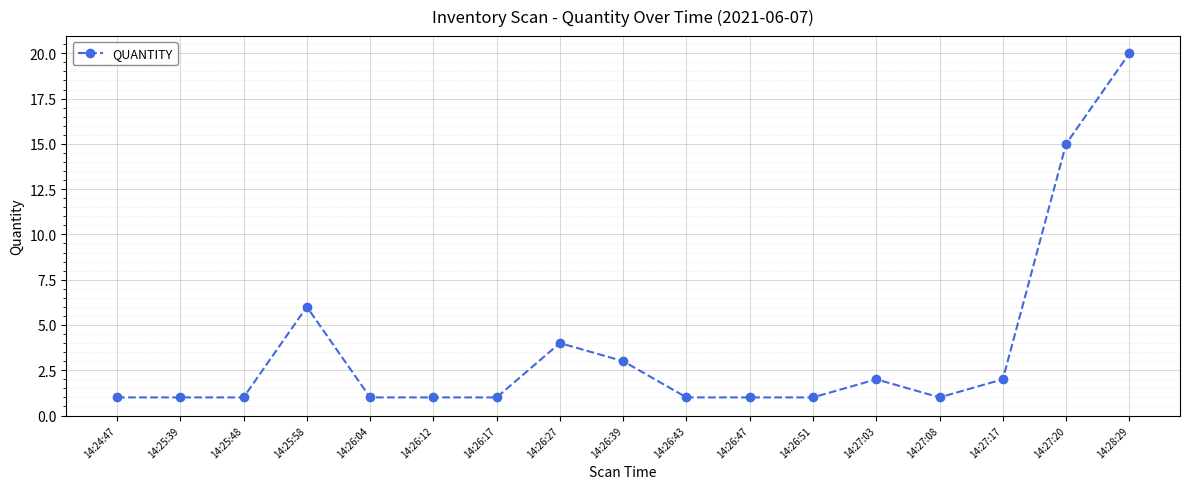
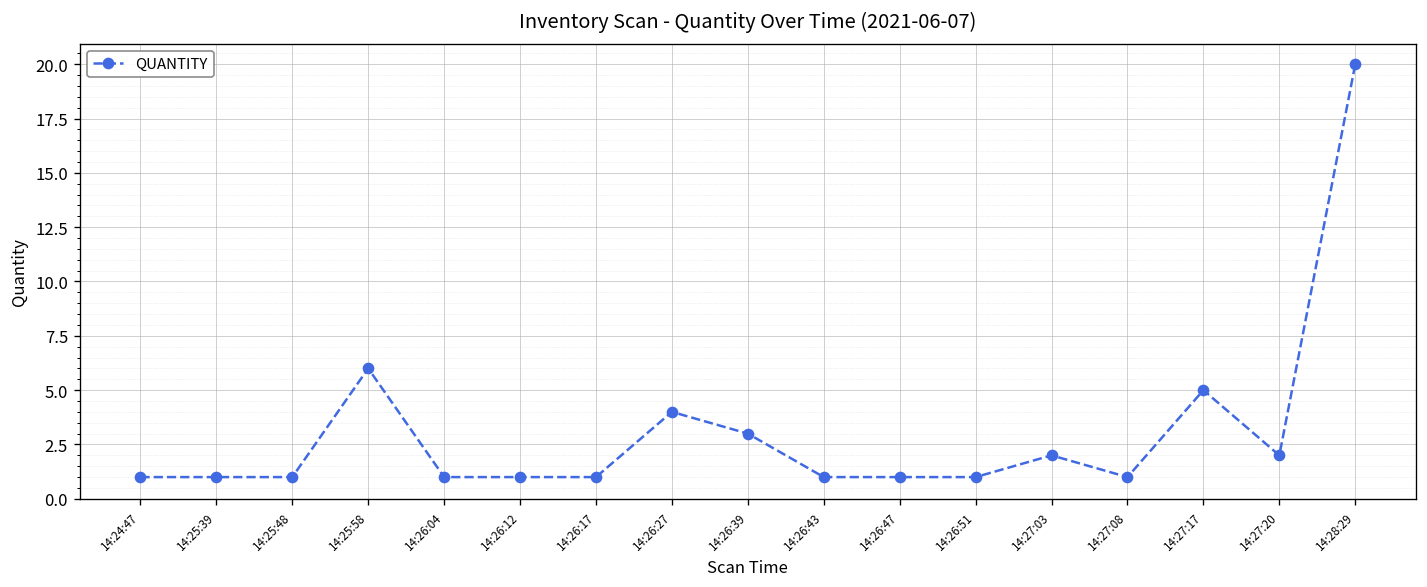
  {
    "14:24:47": 1,
    "14:25:39": 1,
    "14:25:48": 1,
    "14:25:58": 6,
    "14:26:04": 1,
    "14:26:12": 1,
    "14:26:17": 1,
    "14:26:27": 4,
    "14:26:39": 3,
    "14:26:43": 1,
    "14:26:47": 1,
    "14:26:51": 1,
    "14:27:03": 2,
    "14:27:08": 1,
-   "14:27:17": 2,
-   "14:27:20": 15,
+   "14:27:17": 5,
+   "14:27:20": 2,
    "14:28:29": 20
  }
